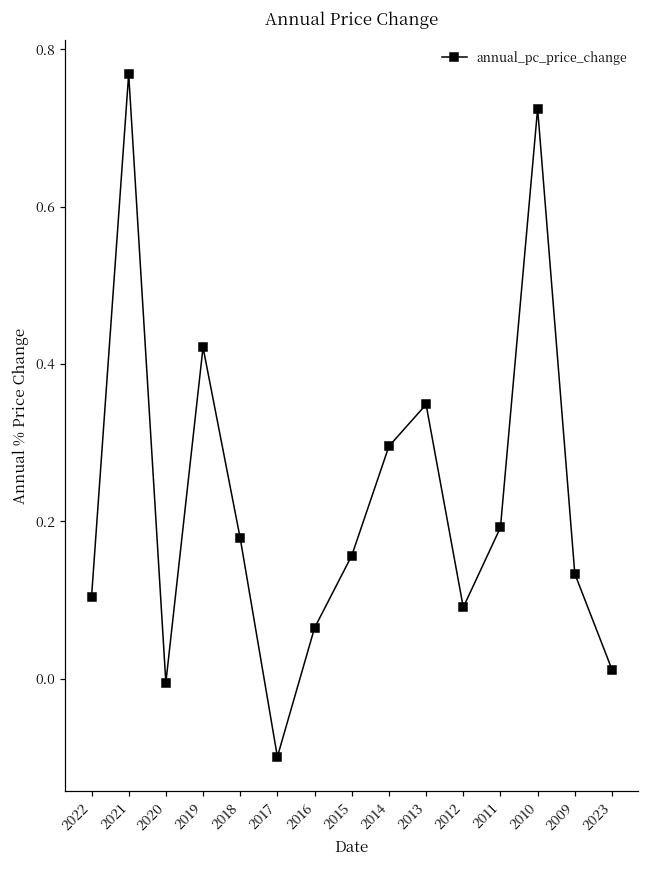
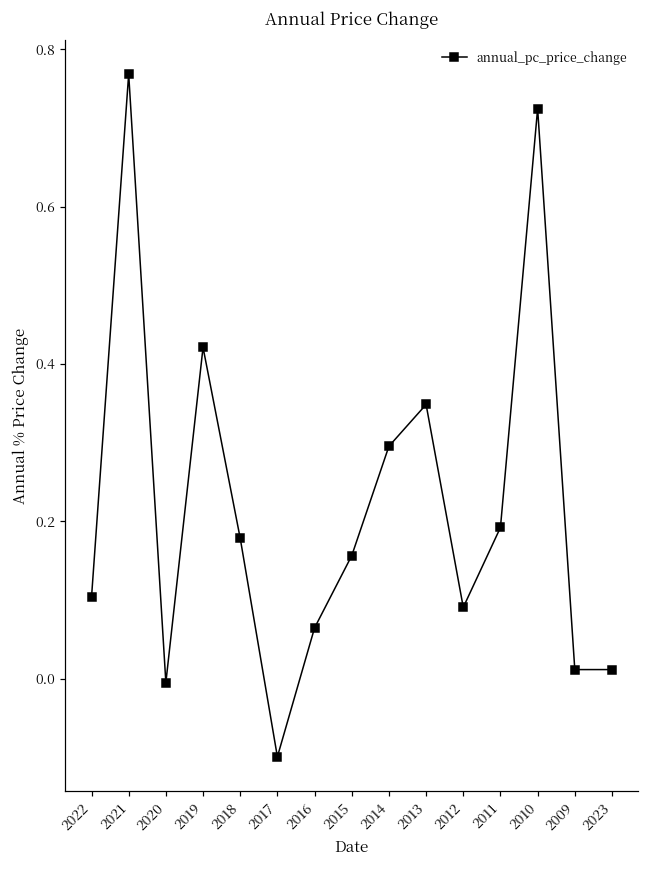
  {
    "2022": 0.10,
    "2021": 0.77,
    "2020": 0.00,
    "2019": 0.42,
    "2018": 0.18,
    "2017": -0.10,
    "2016": 0.06,
    "2015": 0.16,
    "2014": 0.30,
    "2013": 0.35,
    "2012": 0.09,
    "2011": 0.19,
    "2010": 0.72,
-   "2009": 0.13,
+   "2009": 0.01,
    "2023": 0.01
  }
